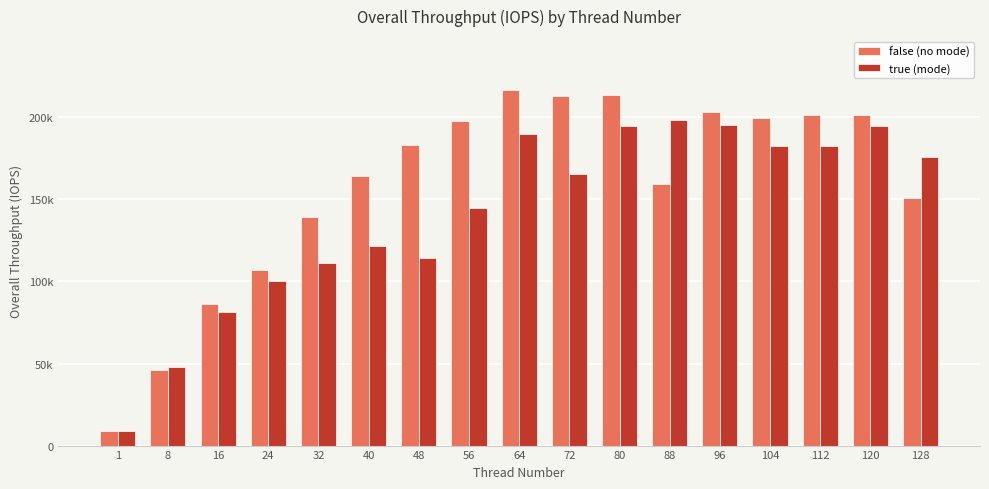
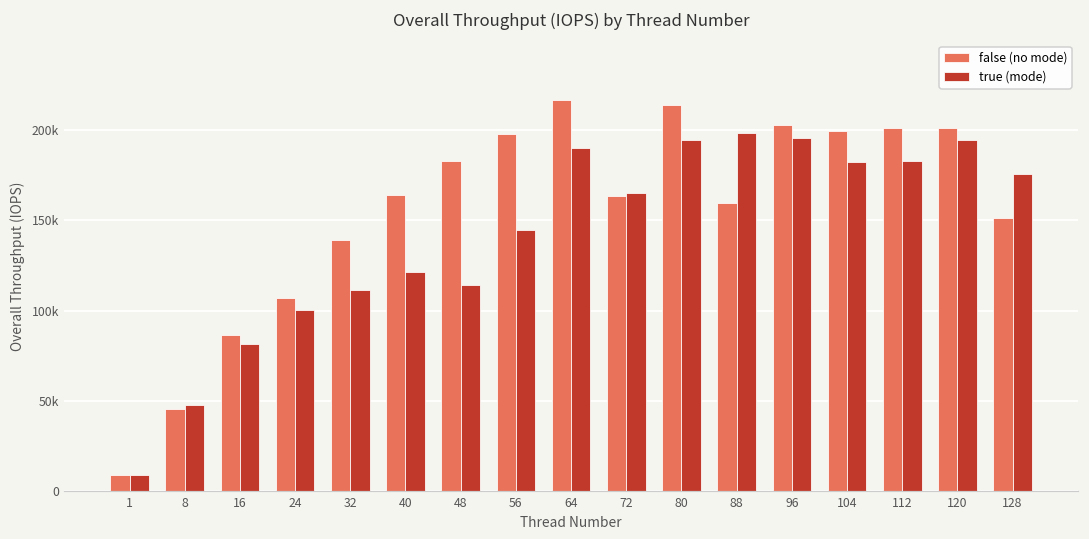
  {
    "false (no mode)": {
      "1": 9000,
      "8": 46000,
      "16": 86000,
      "24": 107000,
      "32": 139000,
      "40": 164000,
      "48": 183000,
      "56": 198000,
      "64": 217000,
-     "72": 213000,
+     "72": 163000,
      "80": 214000,
      "88": 160000,
      "96": 203000,
      "104": 199000,
      "112": 201000,
      "120": 201000,
      "128": 151000
    },
    "true (mode)": {
      "1": 9000,
      "8": 48000,
      "16": 81000,
      "24": 100000,
      "32": 111000,
      "40": 121000,
      "48": 114000,
      "56": 145000,
      "64": 190000,
      "72": 165000,
      "80": 194000,
      "88": 198000,
      "96": 196000,
      "104": 183000,
      "112": 183000,
      "120": 195000,
      "128": 176000
    }
  }
